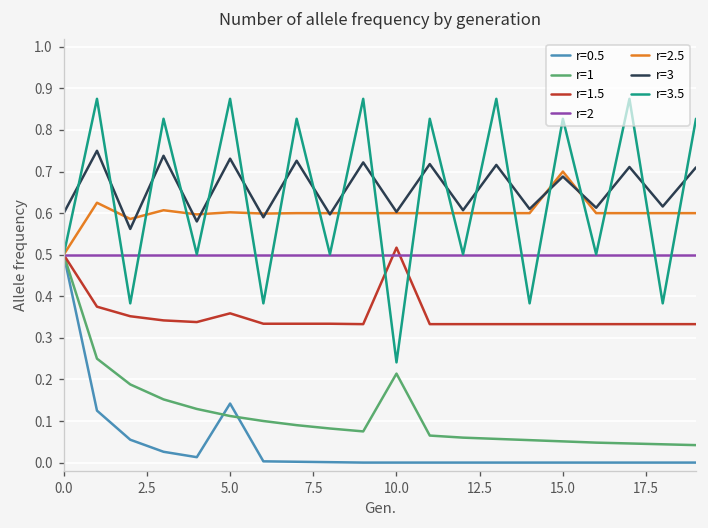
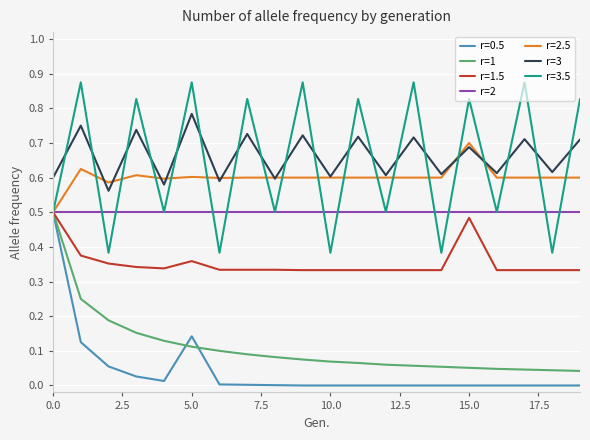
  {
    "r=0.5": {
      "5.0": 0.14,
      "10.0": 0.00,
      "15.0": 0.00
    },
    "r=1": {
      "5.0": 0.11,
-     "10.0": 0.21,
+     "10.0": 0.07,
      "15.0": 0.05
    },
    "r=1.5": {
      "5.0": 0.36,
-     "10.0": 0.52,
-     "15.0": 0.33
+     "10.0": 0.33,
+     "15.0": 0.48
    },
    "r=2": {
      "5.0": 0.50,
      "10.0": 0.50,
      "15.0": 0.50
    },
    "r=2.5": {
      "5.0": 0.60,
      "15.0": 0.70
    },
    "r=3": {
      "0.0": 0.60,
-     "5.0": 0.73,
+     "5.0": 0.78,
      "15.0": 0.69
    },
    "r=3.5": {
      "5.0": 0.88,
-     "10.0": 0.24
+     "10.0": 0.38
    }
  }
